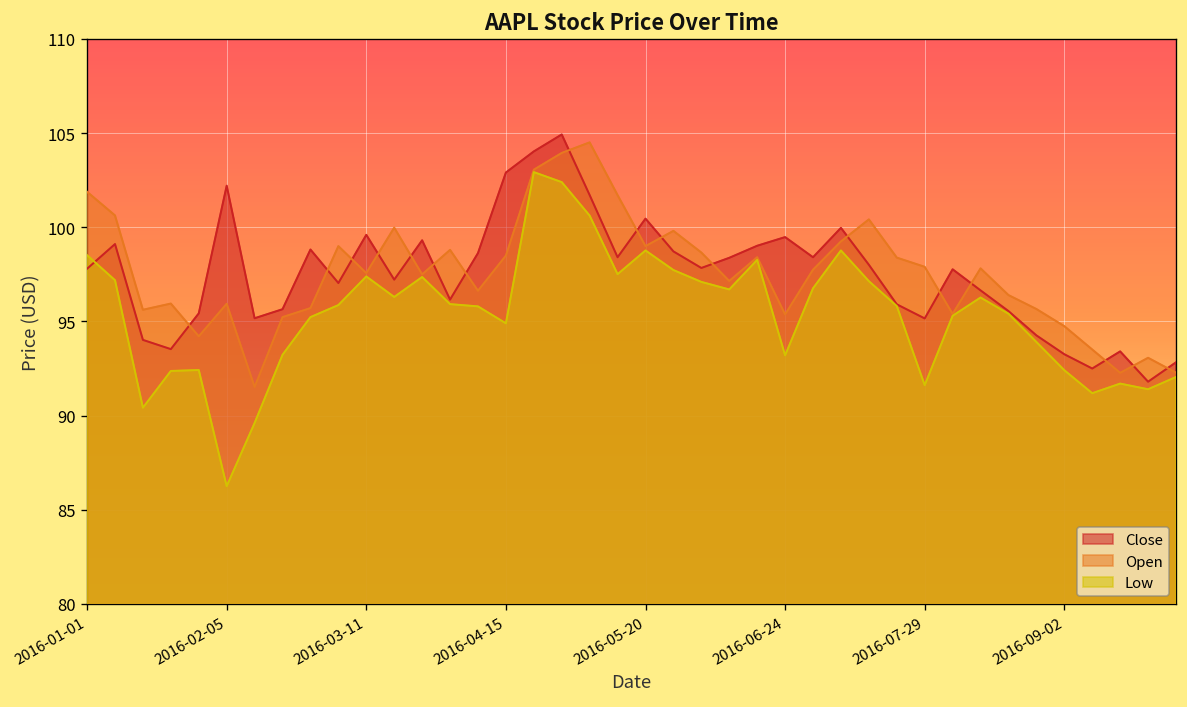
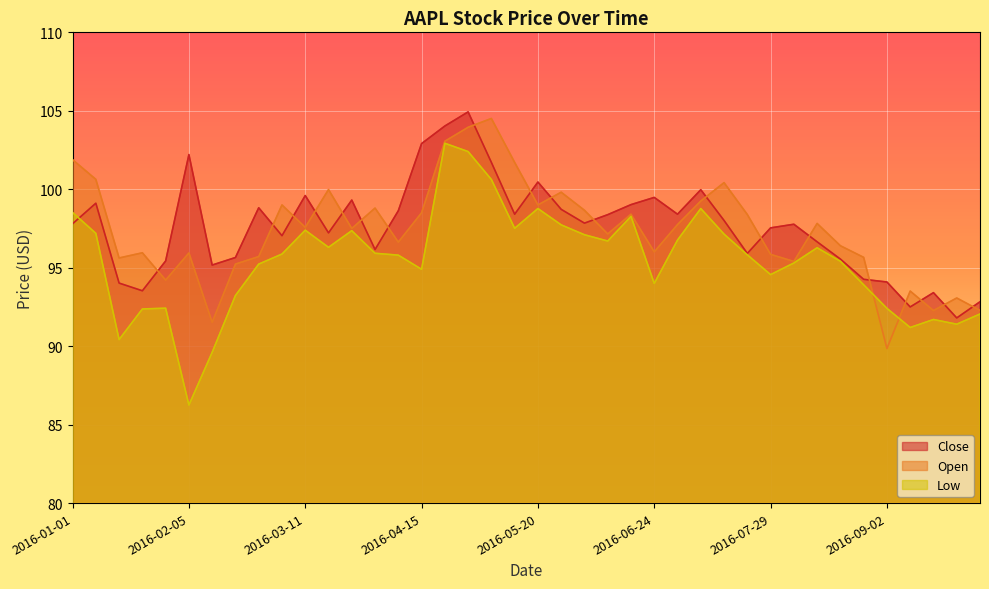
  {
    "Close": {
      "2016-01-01": 97.8,
      "2016-02-05": 102.2,
      "2016-03-11": 99.6,
      "2016-04-15": 102.9,
      "2016-05-20": 100.5,
      "2016-06-24": 99.5,
-     "2016-07-29": 95.2,
-     "2016-09-02": 93.3
+     "2016-07-29": 97.5,
+     "2016-09-02": 94.1
    },
    "Open": {
      "2016-01-01": 101.9,
      "2016-02-05": 95.9,
      "2016-03-11": 97.6,
      "2016-04-15": 98.5,
      "2016-05-20": 99.0,
-     "2016-06-24": 95.4,
-     "2016-07-29": 97.9,
-     "2016-09-02": 94.8
+     "2016-06-24": 96.0,
+     "2016-07-29": 95.8,
+     "2016-09-02": 89.9
    },
    "Low": {
      "2016-01-01": 98.5,
      "2016-02-05": 86.3,
      "2016-03-11": 97.4,
      "2016-04-15": 94.9,
      "2016-05-20": 98.8,
-     "2016-06-24": 93.2,
-     "2016-07-29": 91.6,
+     "2016-06-24": 94.0,
+     "2016-07-29": 94.6,
      "2016-09-02": 92.4
    }
  }
